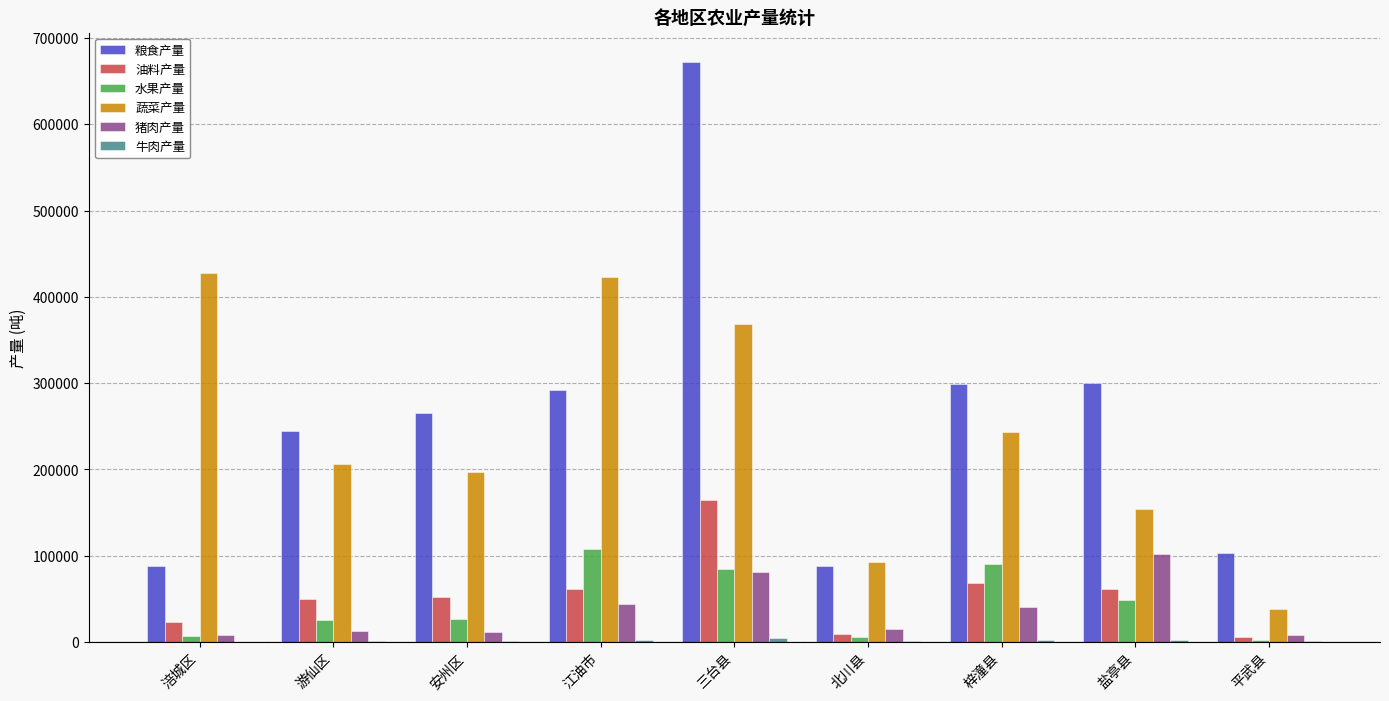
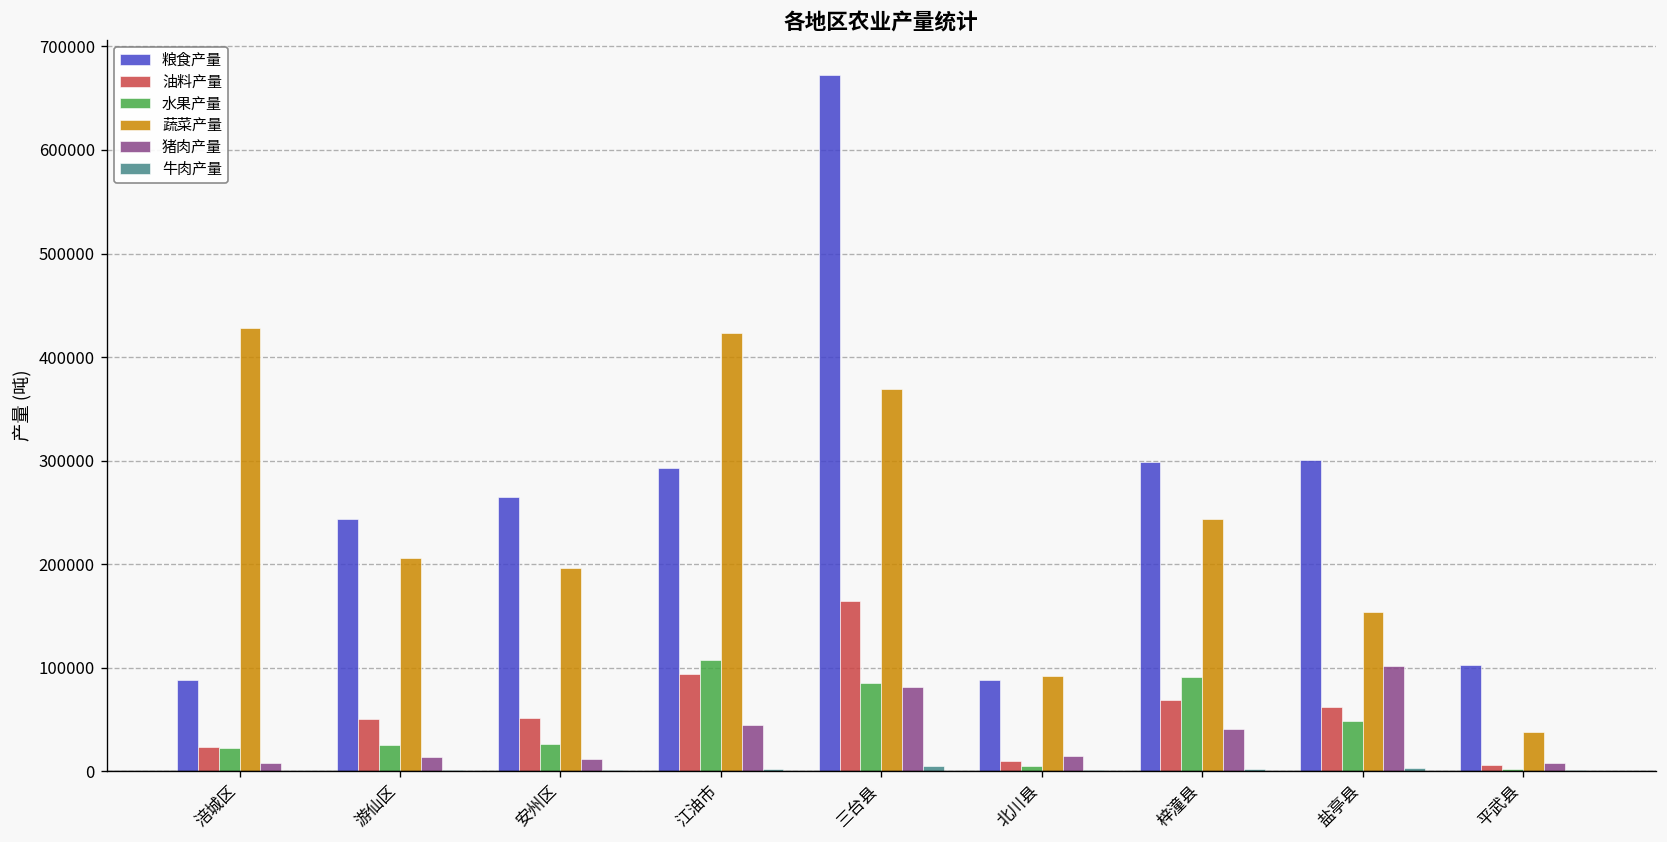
  {
    "粮食产量": {
      "涪城区": 90000,
      "游仙区": 240000,
      "安州区": 270000,
      "江油市": 290000,
      "三台县": 670000,
      "北川县": 90000,
      "梓潼县": 300000,
      "盐亭县": 300000,
      "平武县": 100000
    },
    "油料产量": {
      "涪城区": 20000,
      "游仙区": 50000,
      "安州区": 50000,
-     "江油市": 60000,
+     "江油市": 90000,
      "三台县": 160000,
      "北川县": 10000,
      "梓潼县": 70000,
      "盐亭县": 60000,
      "平武县": 10000
    },
    "水果产量": {
-     "涪城区": 10000,
+     "涪城区": 20000,
      "游仙区": 30000,
      "安州区": 30000,
      "江油市": 110000,
      "三台县": 80000,
      "北川县": 10000,
      "梓潼县": 90000,
      "盐亭县": 50000
    },
    "蔬菜产量": {
      "涪城区": 430000,
      "游仙区": 210000,
      "安州区": 200000,
      "江油市": 420000,
      "三台县": 370000,
      "北川县": 90000,
      "梓潼县": 240000,
      "盐亭县": 150000,
      "平武县": 40000
    },
    "猪肉产量": {
      "涪城区": 10000,
      "游仙区": 10000,
      "安州区": 10000,
      "江油市": 40000,
      "三台县": 80000,
      "北川县": 10000,
      "梓潼县": 40000,
      "盐亭县": 100000,
      "平武县": 10000
    },
    "牛肉产量": {
      "三台县": 0
    }
  }
